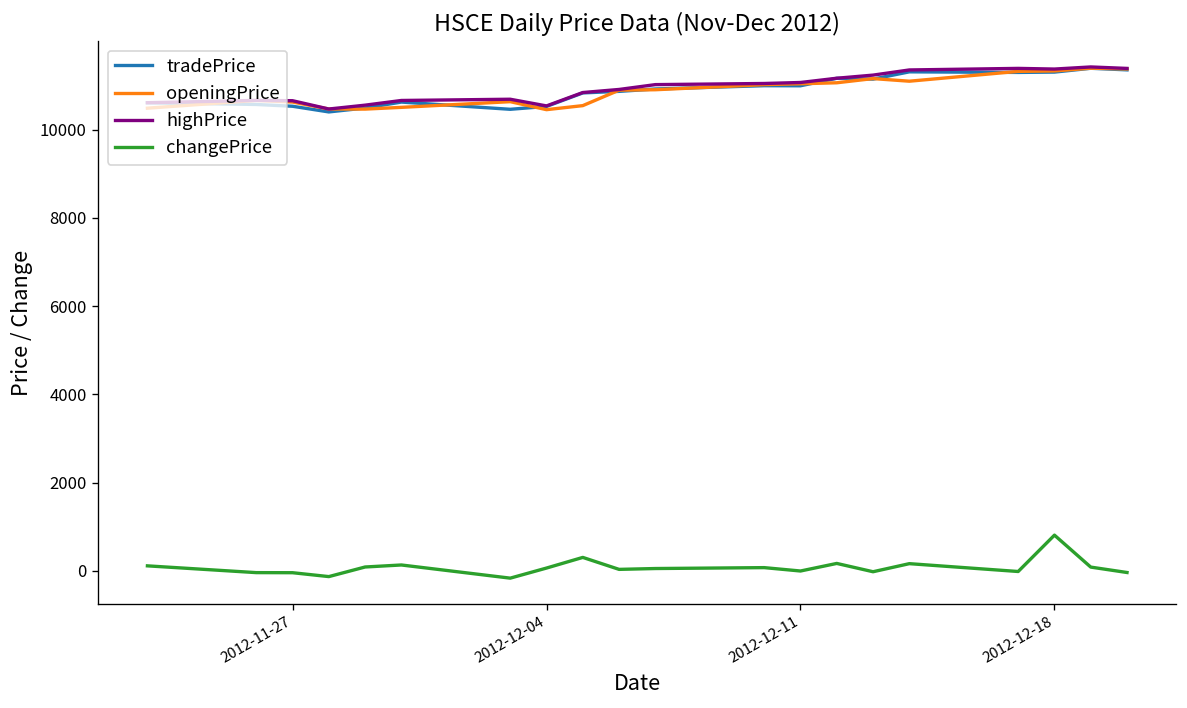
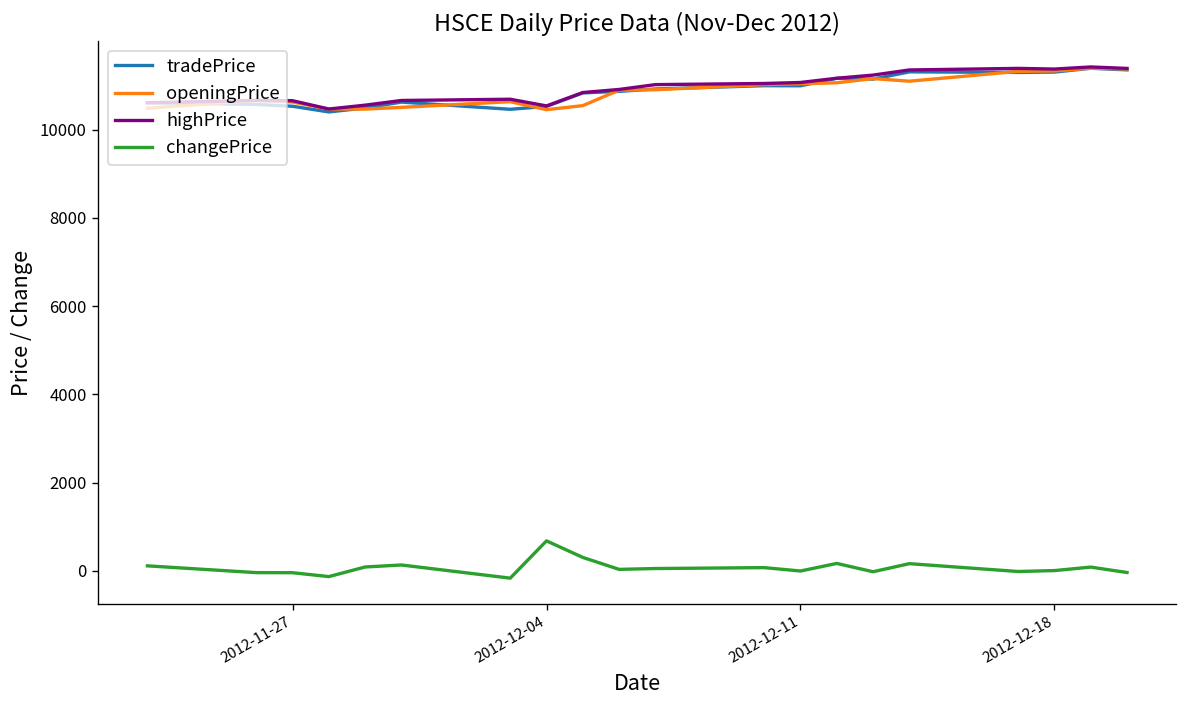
  {
    "tradePrice": {
      "2012-11-27": 10500
    },
    "openingPrice": {
      "2012-12-04": 10500
    },
    "changePrice": {
      "2012-11-27": 0,
-     "2012-12-04": 100,
+     "2012-12-04": 700,
      "2012-12-11": 0,
-     "2012-12-18": 800
+     "2012-12-18": 0
    }
  }
